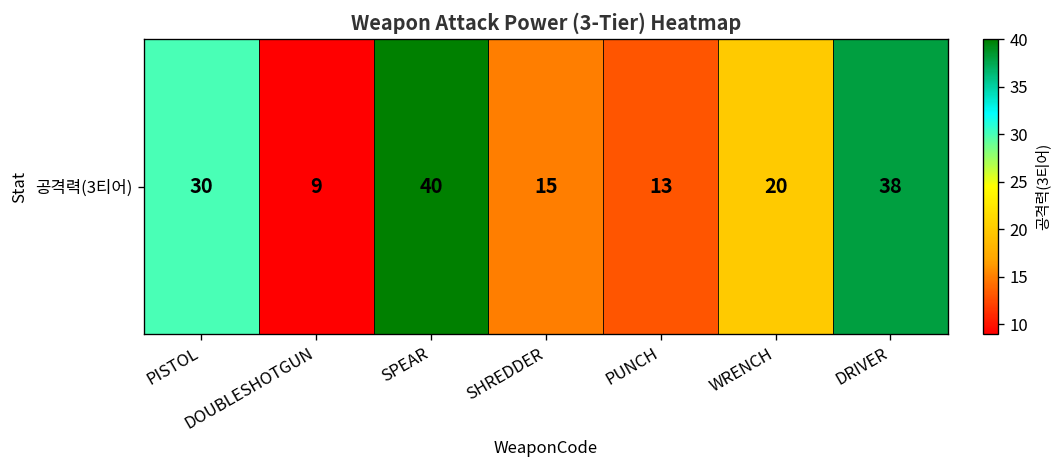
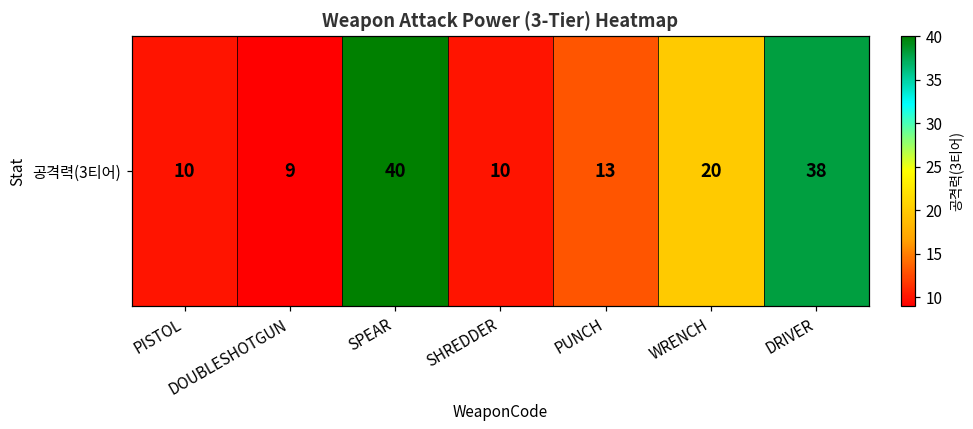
  {
    "공격력(3티어)": {
-     "PISTOL": 30,
+     "PISTOL": 10,
      "DOUBLESHOTGUN": 9,
      "SPEAR": 40,
-     "SHREDDER": 15,
+     "SHREDDER": 10,
      "PUNCH": 13,
      "WRENCH": 20,
      "DRIVER": 38
    }
  }
